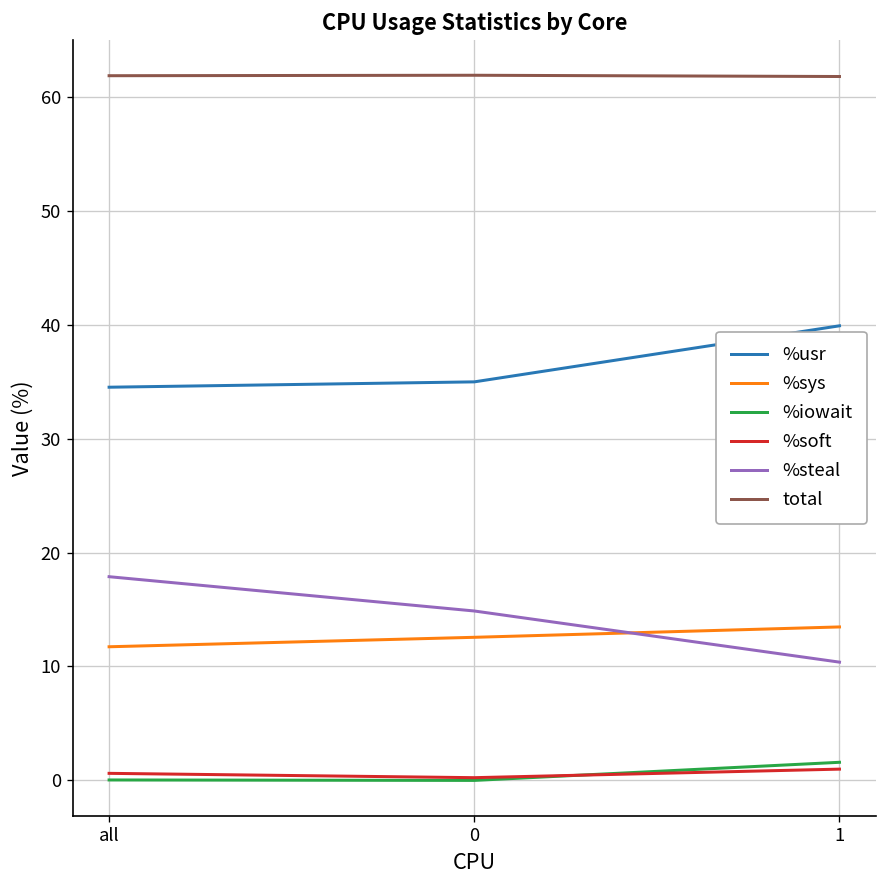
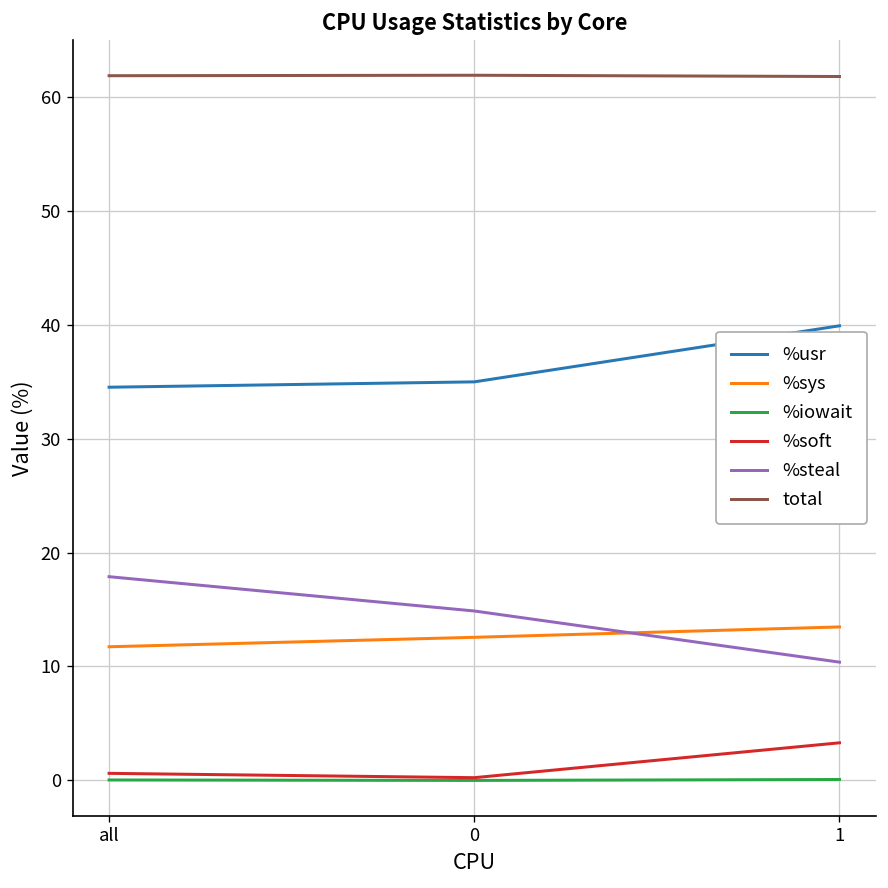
  {
    "%usr": {
      "all": 35,
      "0": 35
    },
    "%sys": {
      "all": 12,
      "0": 13,
      "1": 13
    },
    "%iowait": {
      "all": 0,
-     "1": 2
+     "1": 0
    },
    "%soft": {
      "all": 1,
-     "1": 1
+     "1": 3
    },
    "%steal": {
      "all": 18,
      "0": 15,
      "1": 10
    },
    "total": {
      "all": 62,
      "0": 62,
      "1": 62
    }
  }
